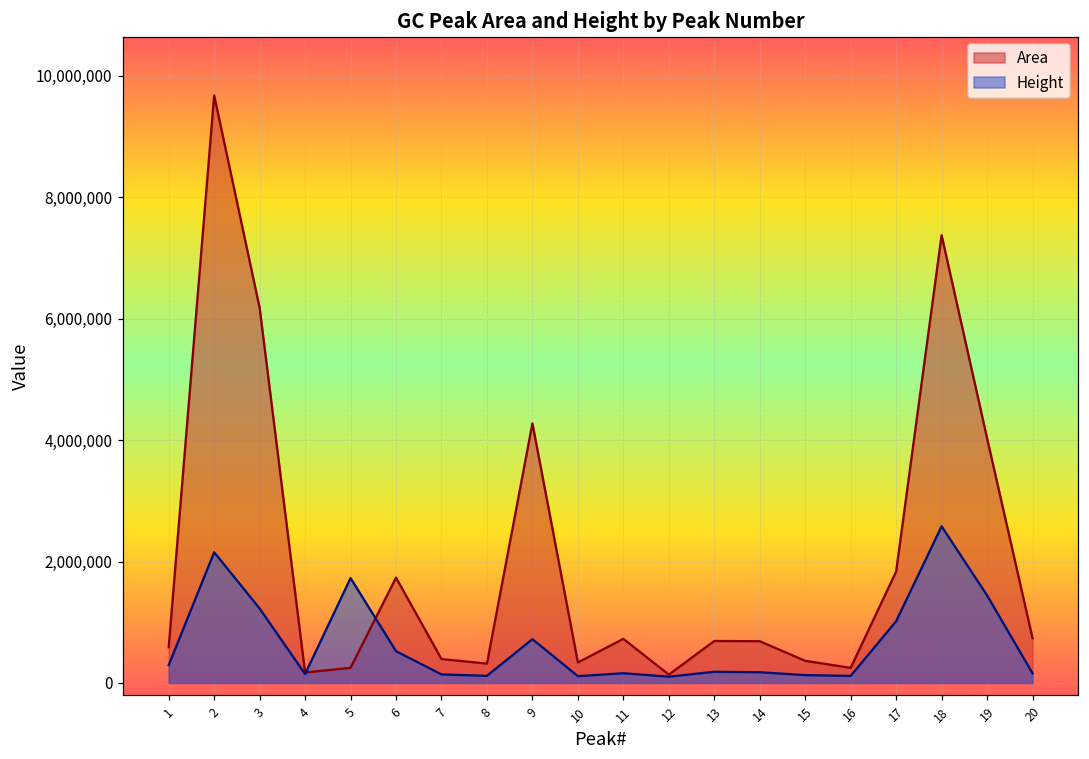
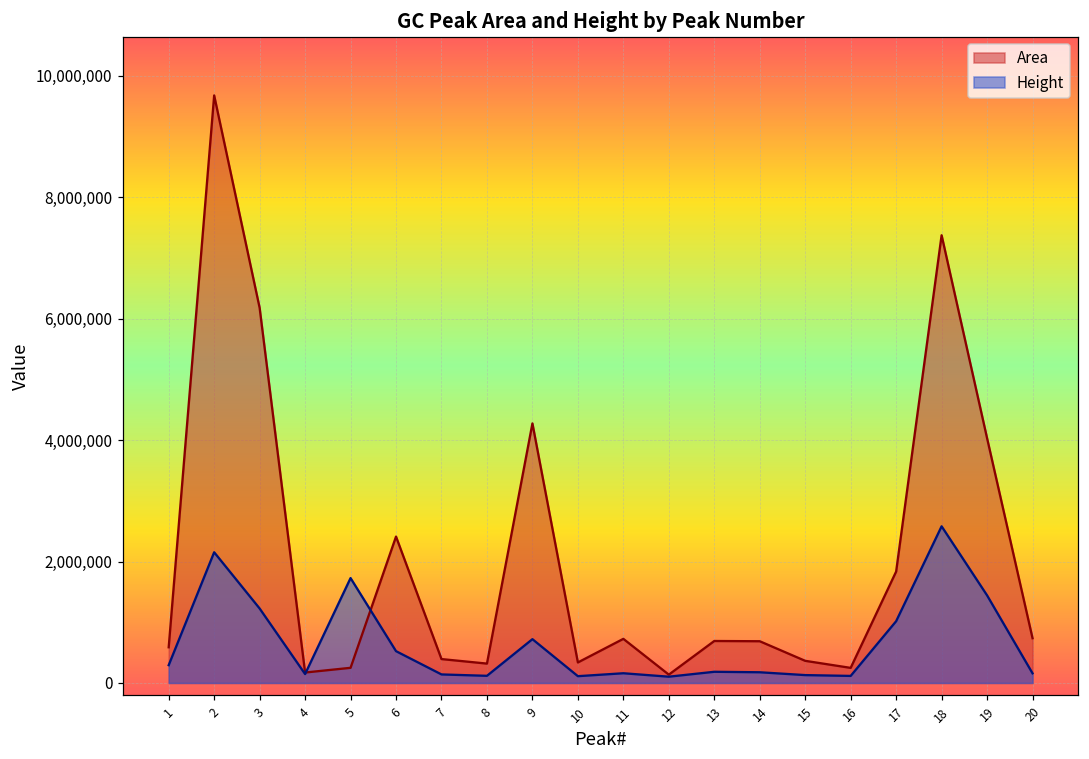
  {
    "Area": {
      "1": "600,000",
      "2": "9,700,000",
      "3": "6,200,000",
      "5": "200,000",
-     "6": "1,700,000",
+     "6": "2,400,000",
      "7": "400,000",
      "8": "300,000",
      "9": "4,300,000",
      "10": "300,000",
      "11": "700,000",
      "13": "700,000",
      "14": "700,000",
      "15": "400,000",
      "16": "200,000",
      "17": "1,800,000",
      "18": "7,400,000",
      "19": "4,000,000",
      "20": "700,000"
    },
    "Height": {
      "1": "300,000",
      "2": "2,200,000",
      "3": "1,200,000",
      "5": "1,700,000",
      "6": "500,000",
      "7": "100,000",
      "8": "100,000",
      "9": "700,000",
      "10": "100,000",
      "11": "200,000",
      "13": "200,000",
      "14": "200,000",
      "15": "100,000",
      "16": "100,000",
      "17": "1,000,000",
      "18": "2,600,000",
      "19": "1,400,000",
      "20": "200,000"
    }
  }
